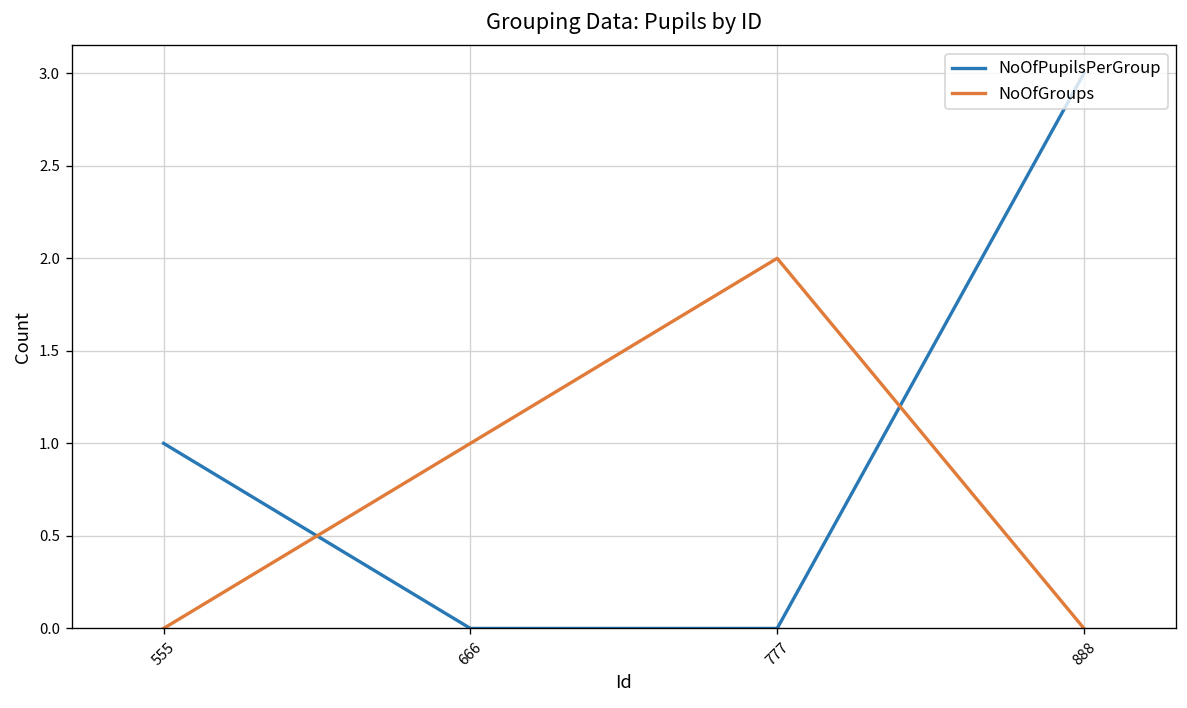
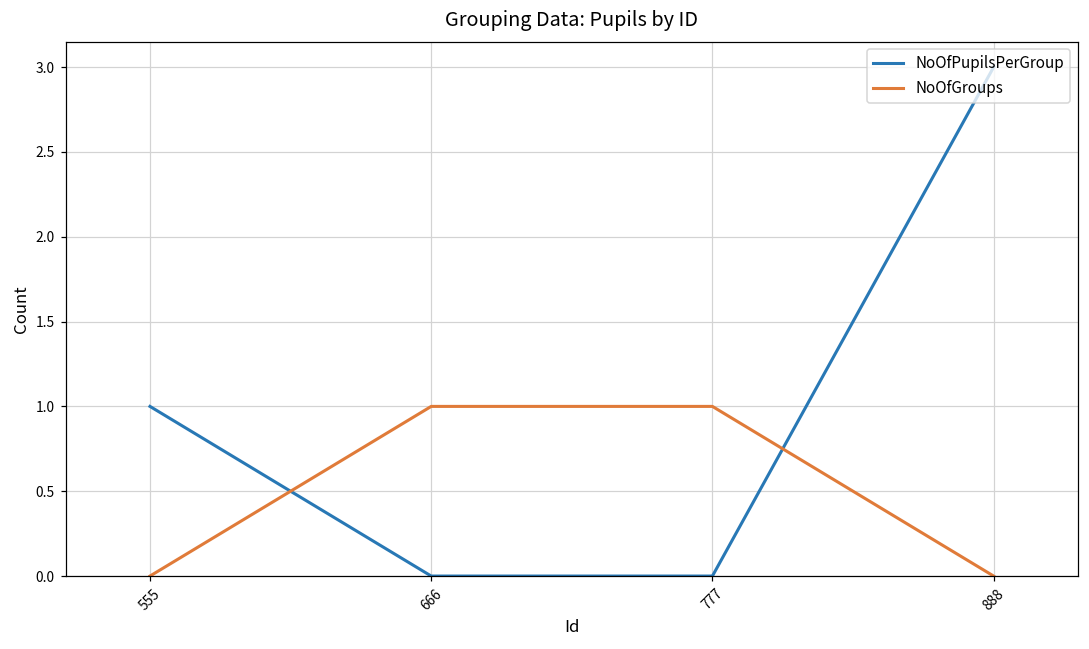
  {
    "NoOfPupilsPerGroup": {
      "555": 1,
      "666": 0,
      "777": 0
    },
    "NoOfGroups": {
      "555": 0,
      "666": 1,
-     "777": 2,
+     "777": 1,
      "888": 0
    }
  }
